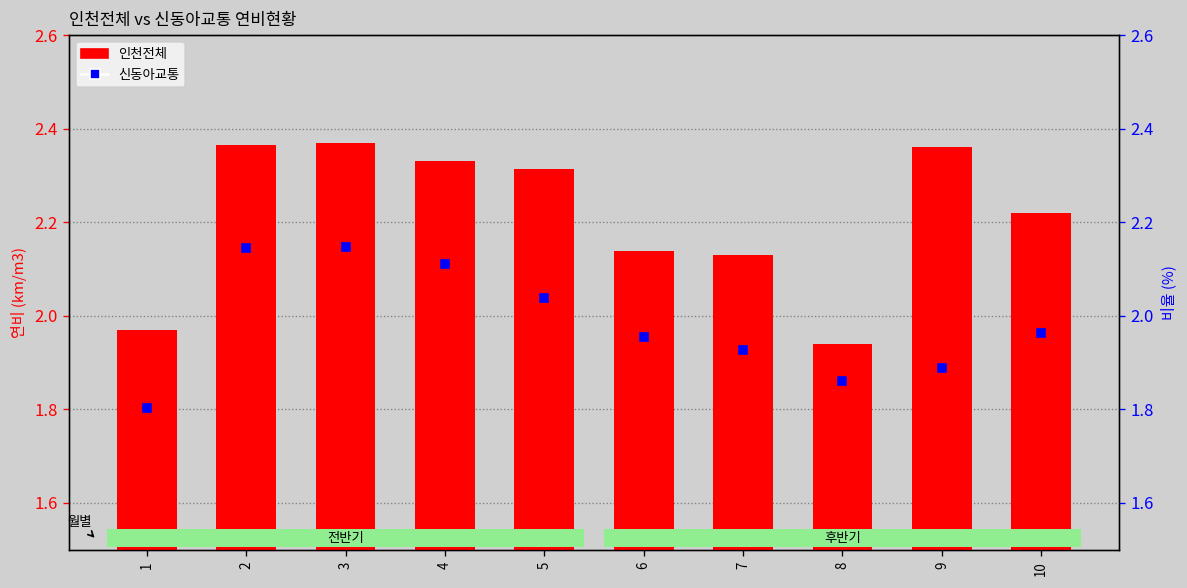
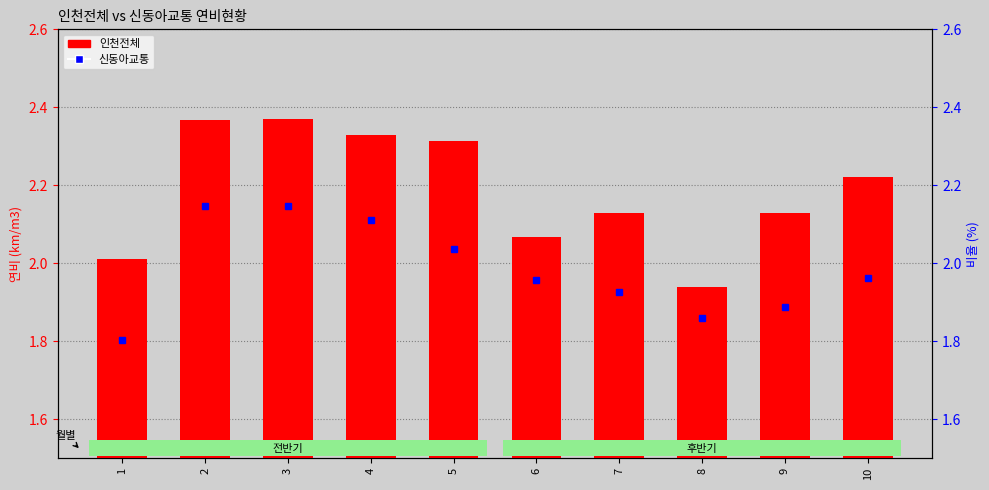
  {
    "인천전체": {
-     "1": 1.97,
+     "1": 2.01,
      "2": 2.37,
      "3": 2.37,
      "4": 2.33,
      "5": 2.31,
-     "6": 2.14,
+     "6": 2.07,
      "7": 2.13,
      "8": 1.94,
-     "9": 2.36,
+     "9": 2.13,
      "10": 2.22
    }
  }
